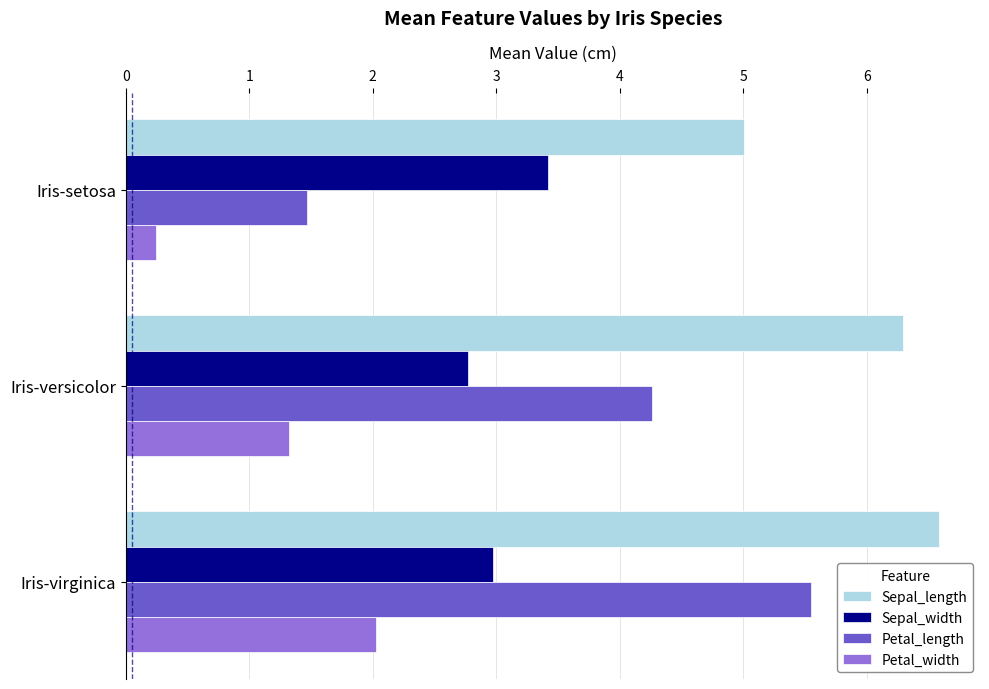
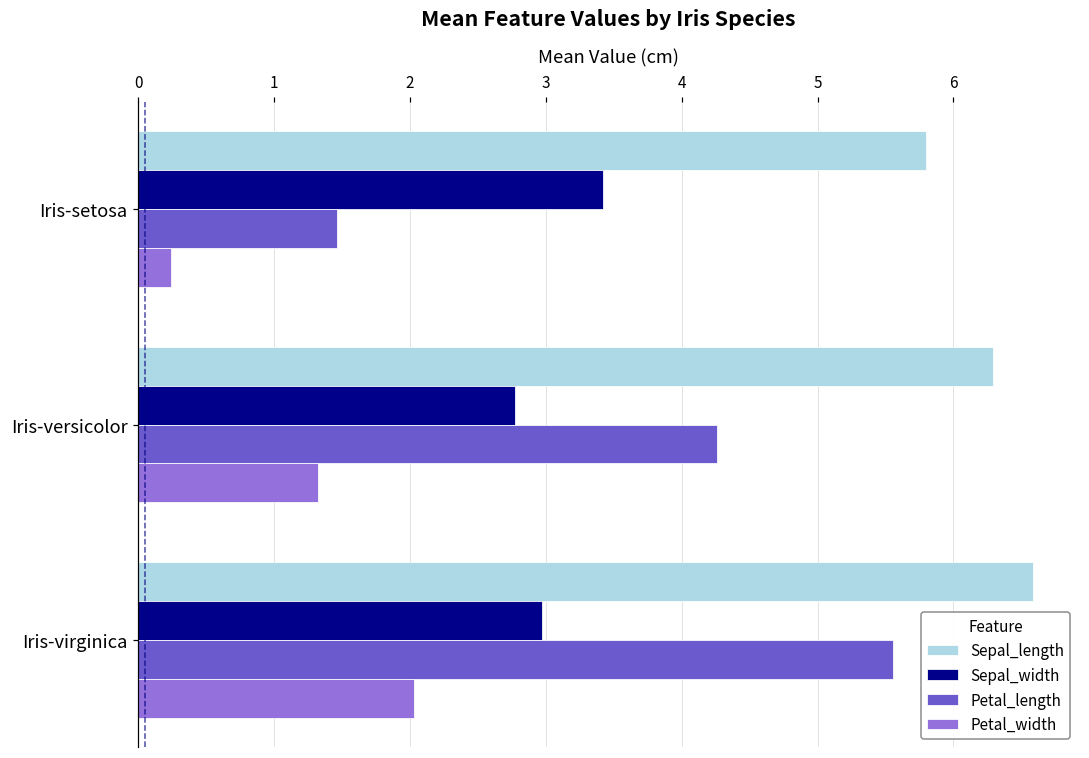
  {
    "Sepal_length": {
-     "Iris-setosa": 5.01,
+     "Iris-setosa": 5.80,
      "Iris-versicolor": 6.29,
      "Iris-virginica": 6.59
    },
    "Sepal_width": {
      "Iris-setosa": 3.42,
      "Iris-versicolor": 2.77,
      "Iris-virginica": 2.97
    }
  }
